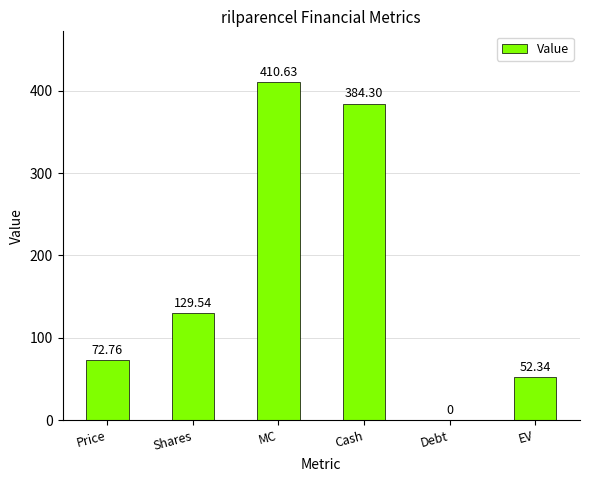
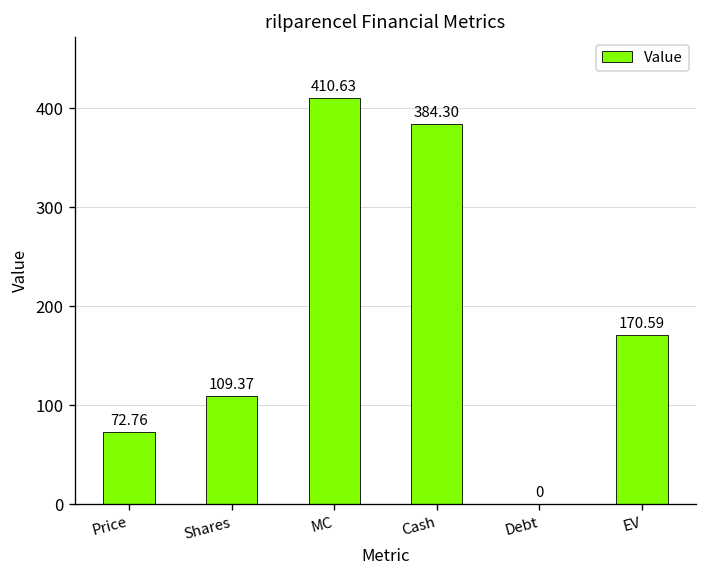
  {
    "Price": 72.76,
-   "Shares": 129.54,
+   "Shares": 109.37,
    "MC": 410.63,
    "Cash": 384.30,
    "Debt": 0,
-   "EV": 52.34
+   "EV": 170.59
  }
